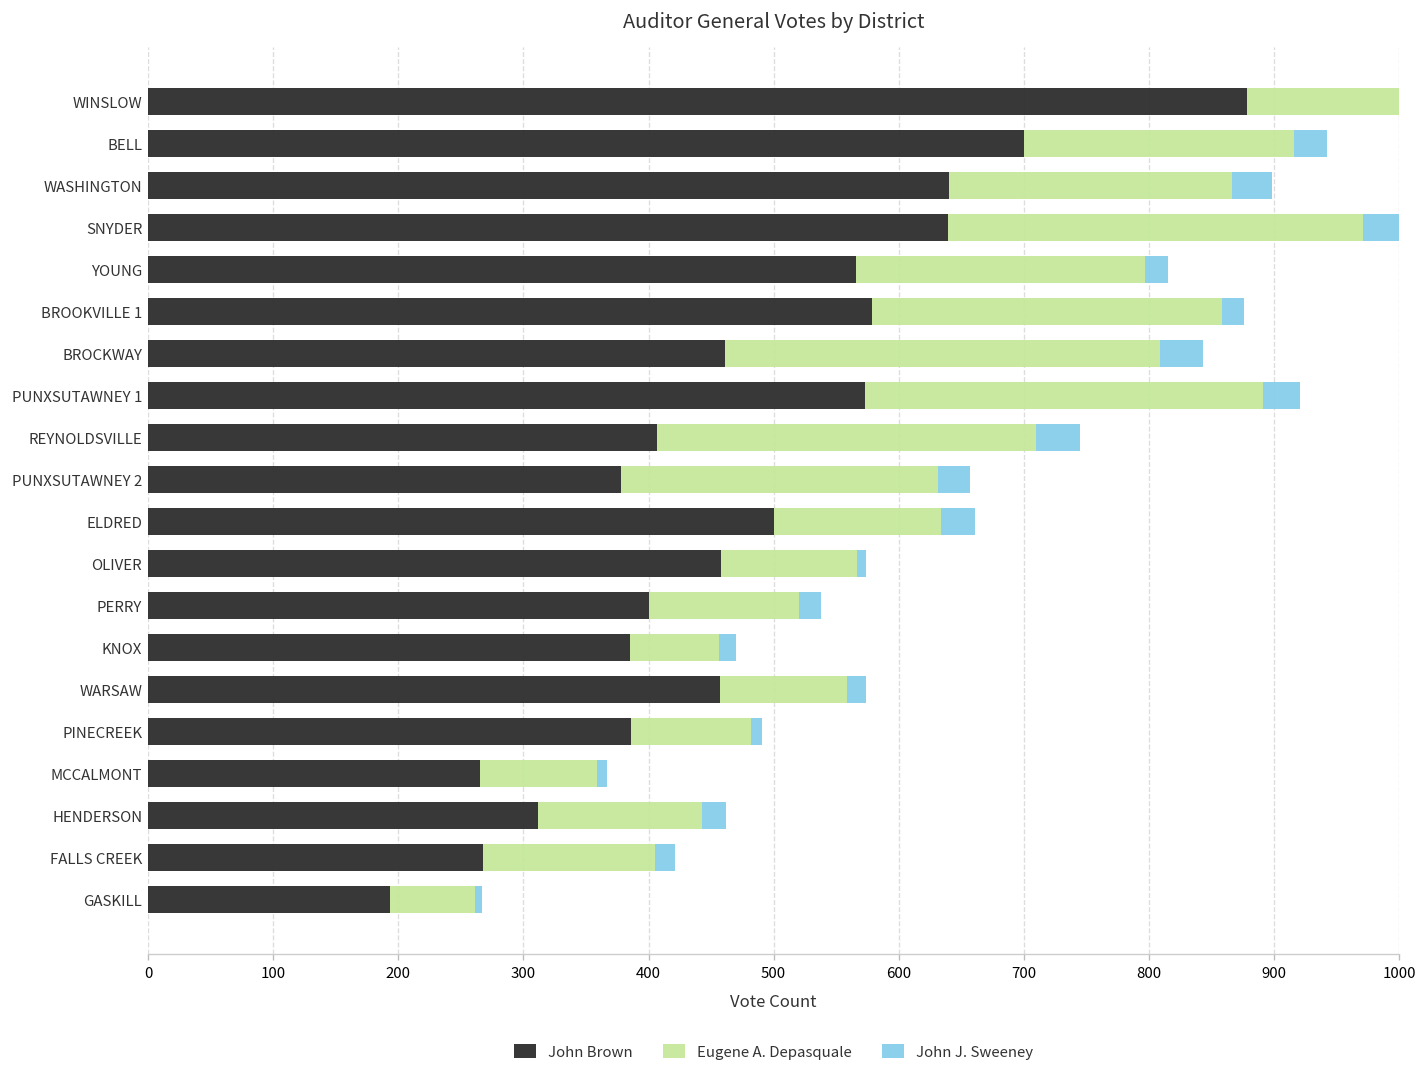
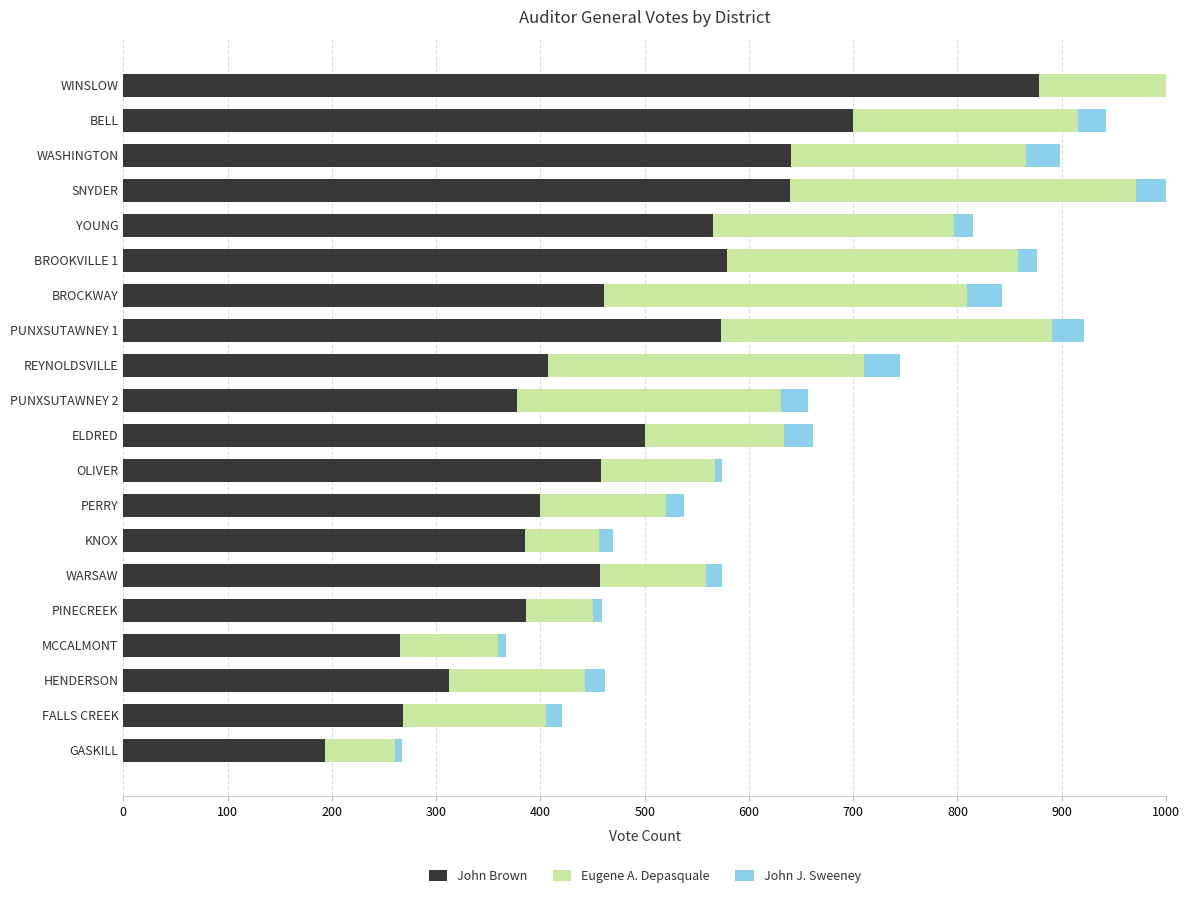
  {
    "John Brown": {
      "WINSLOW": 878,
      "BELL": 700,
      "WASHINGTON": 640,
      "SNYDER": 639,
      "YOUNG": 566,
      "BROOKVILLE 1": 579,
      "BROCKWAY": 461,
      "PUNXSUTAWNEY 1": 573,
      "REYNOLDSVILLE": 407,
      "PUNXSUTAWNEY 2": 378,
      "ELDRED": 500,
      "OLIVER": 458,
      "PERRY": 400,
      "KNOX": 385,
      "WARSAW": 457,
      "PINECREEK": 386,
      "MCCALMONT": 265,
      "HENDERSON": 312,
      "FALLS CREEK": 268,
      "GASKILL": 193
    },
    "Eugene A. Depasquale": {
      "BELL": 216,
      "WASHINGTON": 226,
      "SNYDER": 332,
      "YOUNG": 231,
      "BROOKVILLE 1": 279,
      "BROCKWAY": 348,
      "PUNXSUTAWNEY 1": 318,
      "REYNOLDSVILLE": 303,
      "PUNXSUTAWNEY 2": 253,
      "ELDRED": 134,
      "OLIVER": 109,
      "PERRY": 120,
      "KNOX": 71,
      "WARSAW": 102,
-     "PINECREEK": 96,
+     "PINECREEK": 64,
      "MCCALMONT": 94,
      "HENDERSON": 131,
      "FALLS CREEK": 137,
      "GASKILL": 68
    },
    "John J. Sweeney": {
      "BELL": 26,
      "WASHINGTON": 32,
      "YOUNG": 18,
      "BROOKVILLE 1": 18,
      "BROCKWAY": 34,
      "PUNXSUTAWNEY 1": 30,
      "REYNOLDSVILLE": 35,
      "PUNXSUTAWNEY 2": 26,
      "ELDRED": 27,
      "OLIVER": 7,
      "PERRY": 18,
      "KNOX": 14,
      "WARSAW": 15,
      "PINECREEK": 9,
      "MCCALMONT": 8,
      "HENDERSON": 19,
      "FALLS CREEK": 16,
      "GASKILL": 6
    }
  }
